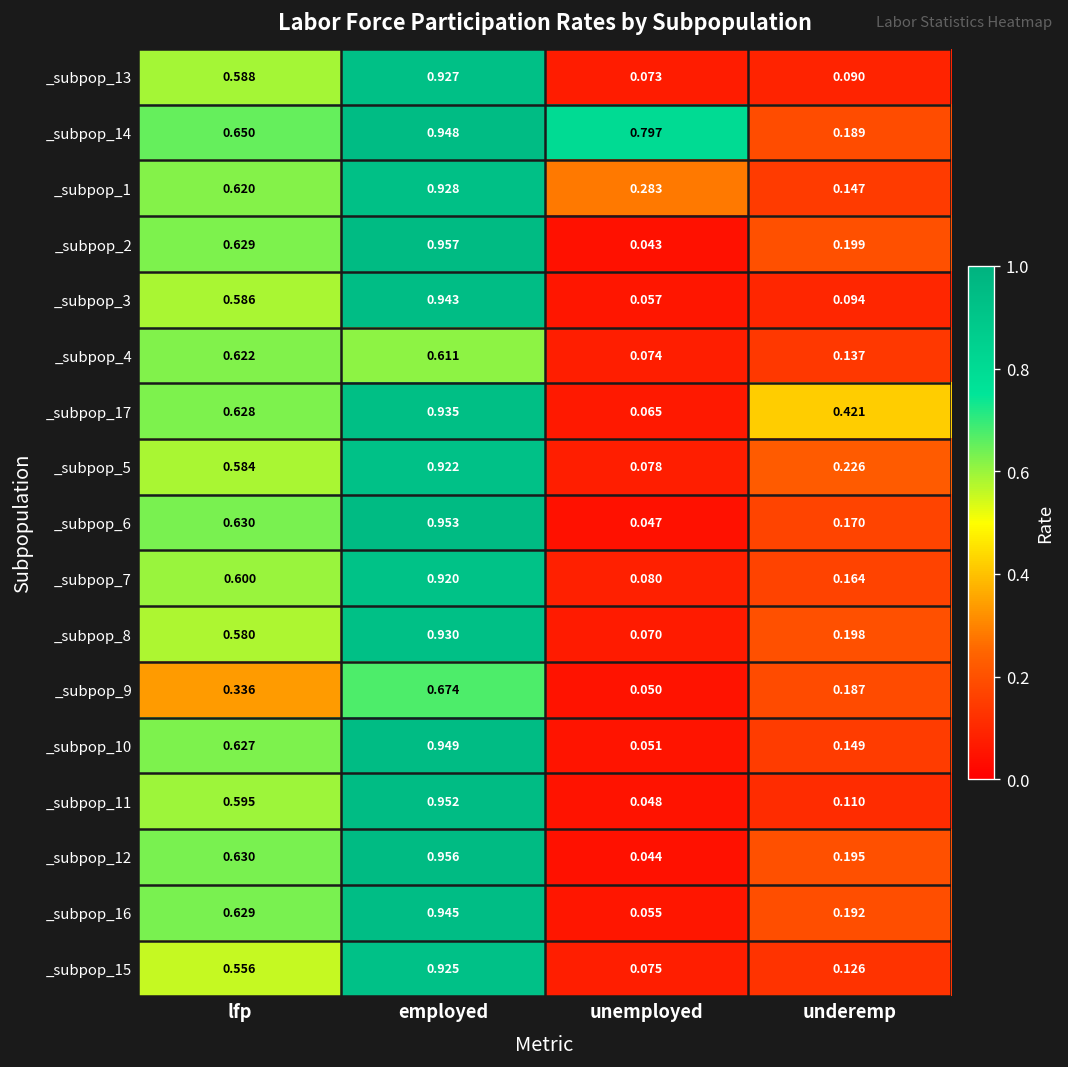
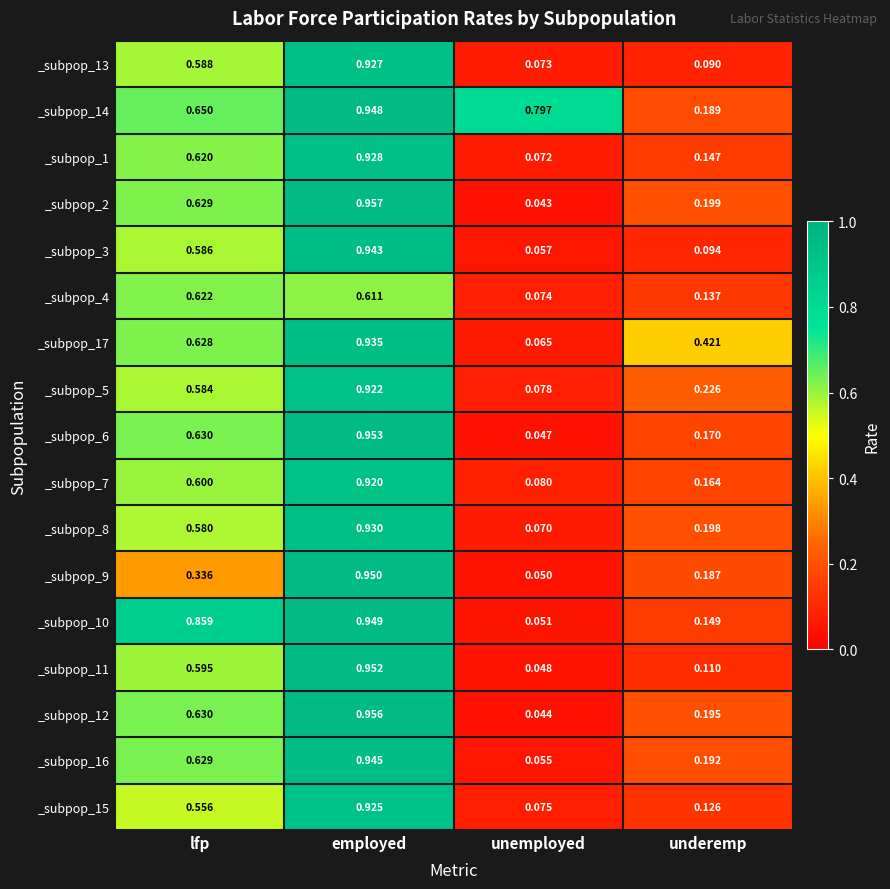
  {
    "_subpop_13": {
      "lfp": 0.588,
      "employed": 0.927,
      "unemployed": 0.073,
      "underemp": 0.090
    },
    "_subpop_14": {
      "lfp": 0.650,
      "employed": 0.948,
      "unemployed": 0.797,
      "underemp": 0.189
    },
    "_subpop_1": {
      "lfp": 0.620,
      "employed": 0.928,
-     "unemployed": 0.283,
+     "unemployed": 0.072,
      "underemp": 0.147
    },
    "_subpop_2": {
      "lfp": 0.629,
      "employed": 0.957,
      "unemployed": 0.043,
      "underemp": 0.199
    },
    "_subpop_3": {
      "lfp": 0.586,
      "employed": 0.943,
      "unemployed": 0.057,
      "underemp": 0.094
    },
    "_subpop_4": {
      "lfp": 0.622,
      "employed": 0.611,
      "unemployed": 0.074,
      "underemp": 0.137
    },
    "_subpop_17": {
      "lfp": 0.628,
      "employed": 0.935,
      "unemployed": 0.065,
      "underemp": 0.421
    },
    "_subpop_5": {
      "lfp": 0.584,
      "employed": 0.922,
      "unemployed": 0.078,
      "underemp": 0.226
    },
    "_subpop_6": {
      "lfp": 0.630,
      "employed": 0.953,
      "unemployed": 0.047,
      "underemp": 0.170
    },
    "_subpop_7": {
      "lfp": 0.600,
      "employed": 0.920,
      "unemployed": 0.080,
      "underemp": 0.164
    },
    "_subpop_8": {
      "lfp": 0.580,
      "employed": 0.930,
      "unemployed": 0.070,
      "underemp": 0.198
    },
    "_subpop_9": {
      "lfp": 0.336,
-     "employed": 0.674,
+     "employed": 0.950,
      "unemployed": 0.050,
      "underemp": 0.187
    },
    "_subpop_10": {
-     "lfp": 0.627,
+     "lfp": 0.859,
      "employed": 0.949,
      "unemployed": 0.051,
      "underemp": 0.149
    },
    "_subpop_11": {
      "lfp": 0.595,
      "employed": 0.952,
      "unemployed": 0.048,
      "underemp": 0.110
    },
    "_subpop_12": {
      "lfp": 0.630,
      "employed": 0.956,
      "unemployed": 0.044,
      "underemp": 0.195
    },
    "_subpop_16": {
      "lfp": 0.629,
      "employed": 0.945,
      "unemployed": 0.055,
      "underemp": 0.192
    },
    "_subpop_15": {
      "lfp": 0.556,
      "employed": 0.925,
      "unemployed": 0.075,
      "underemp": 0.126
    }
  }
